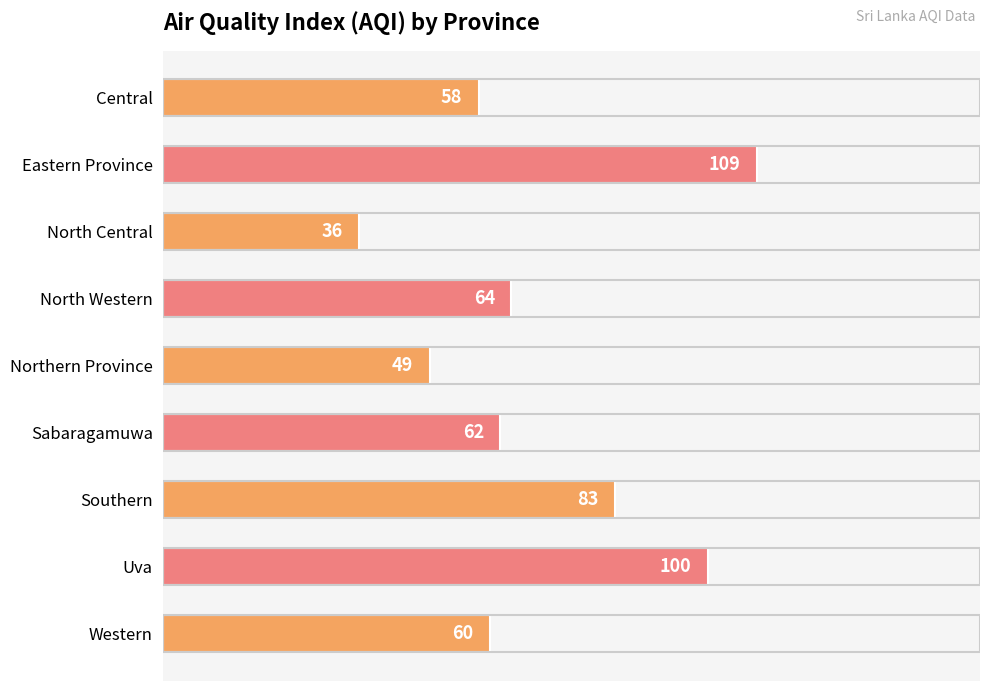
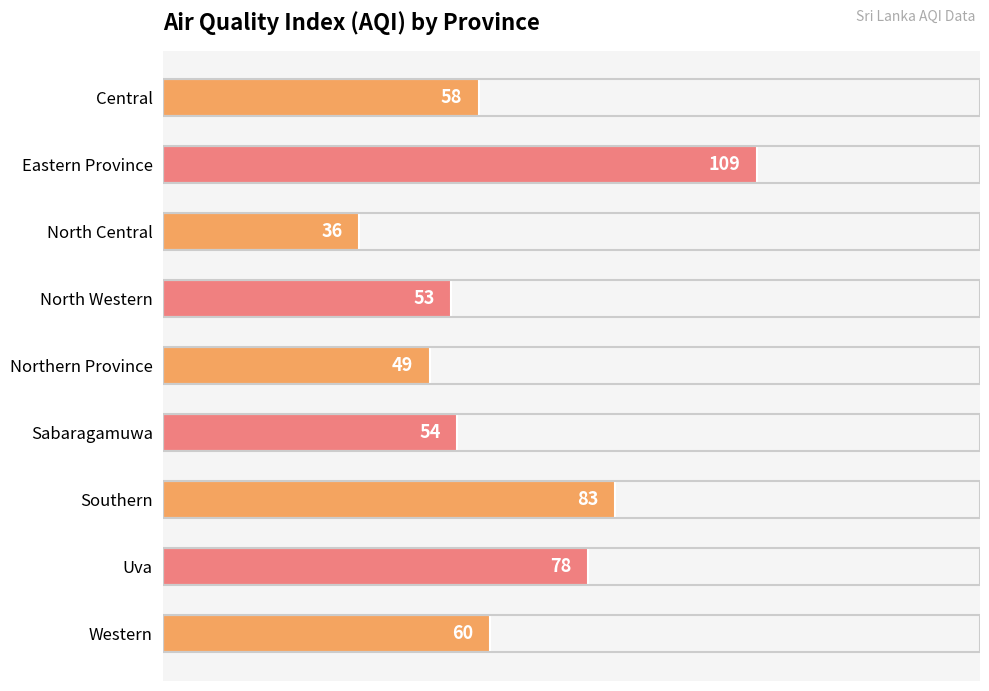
  {
    "Central": 58,
    "Eastern Province": 109,
    "North Central": 36,
-   "North Western": 64,
+   "North Western": 53,
    "Northern Province": 49,
-   "Sabaragamuwa": 62,
+   "Sabaragamuwa": 54,
    "Southern": 83,
-   "Uva": 100,
+   "Uva": 78,
    "Western": 60
  }
